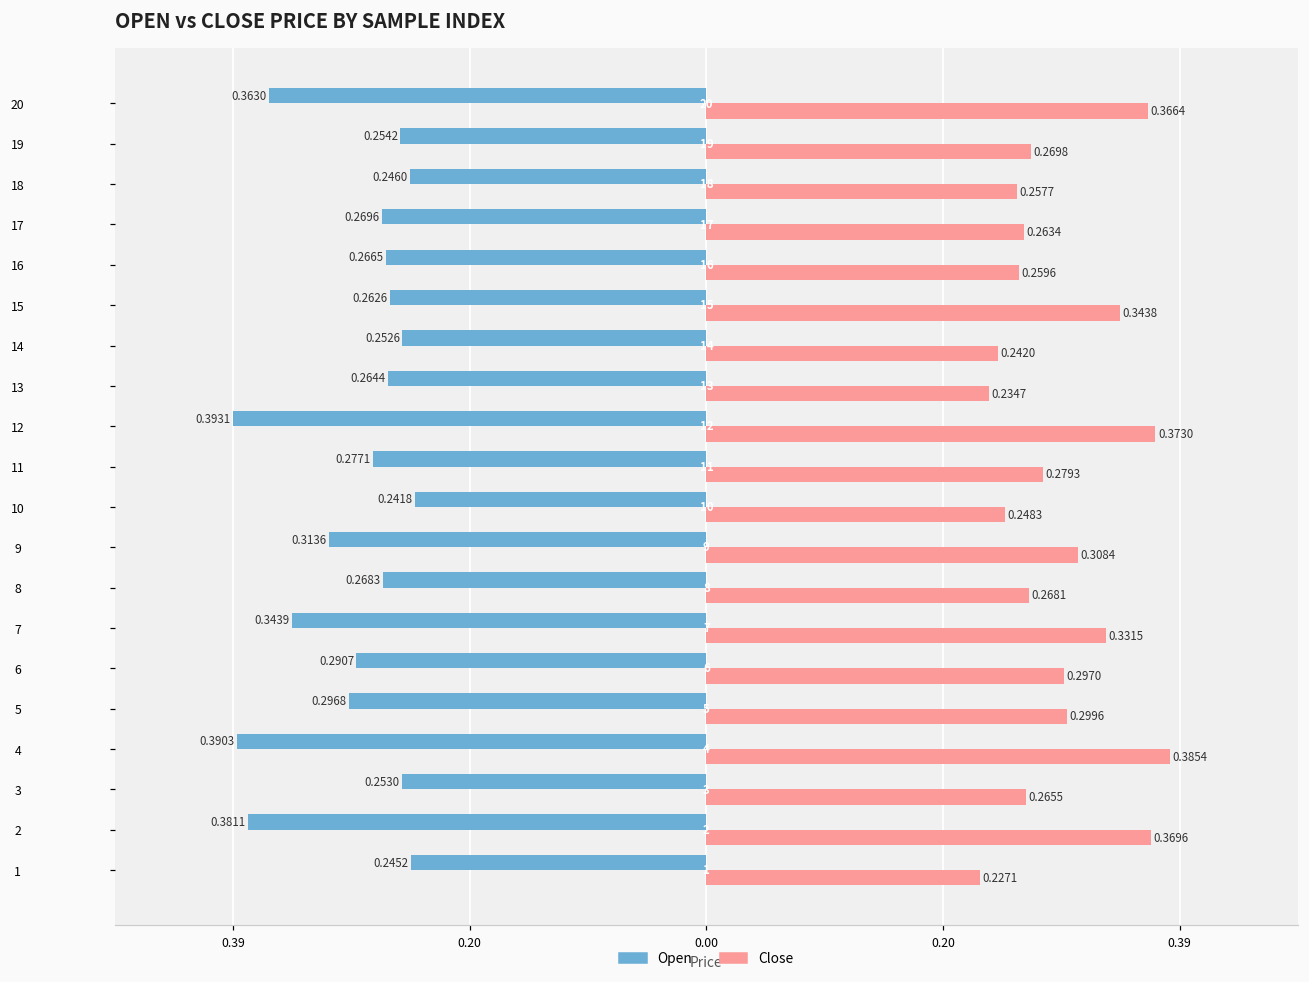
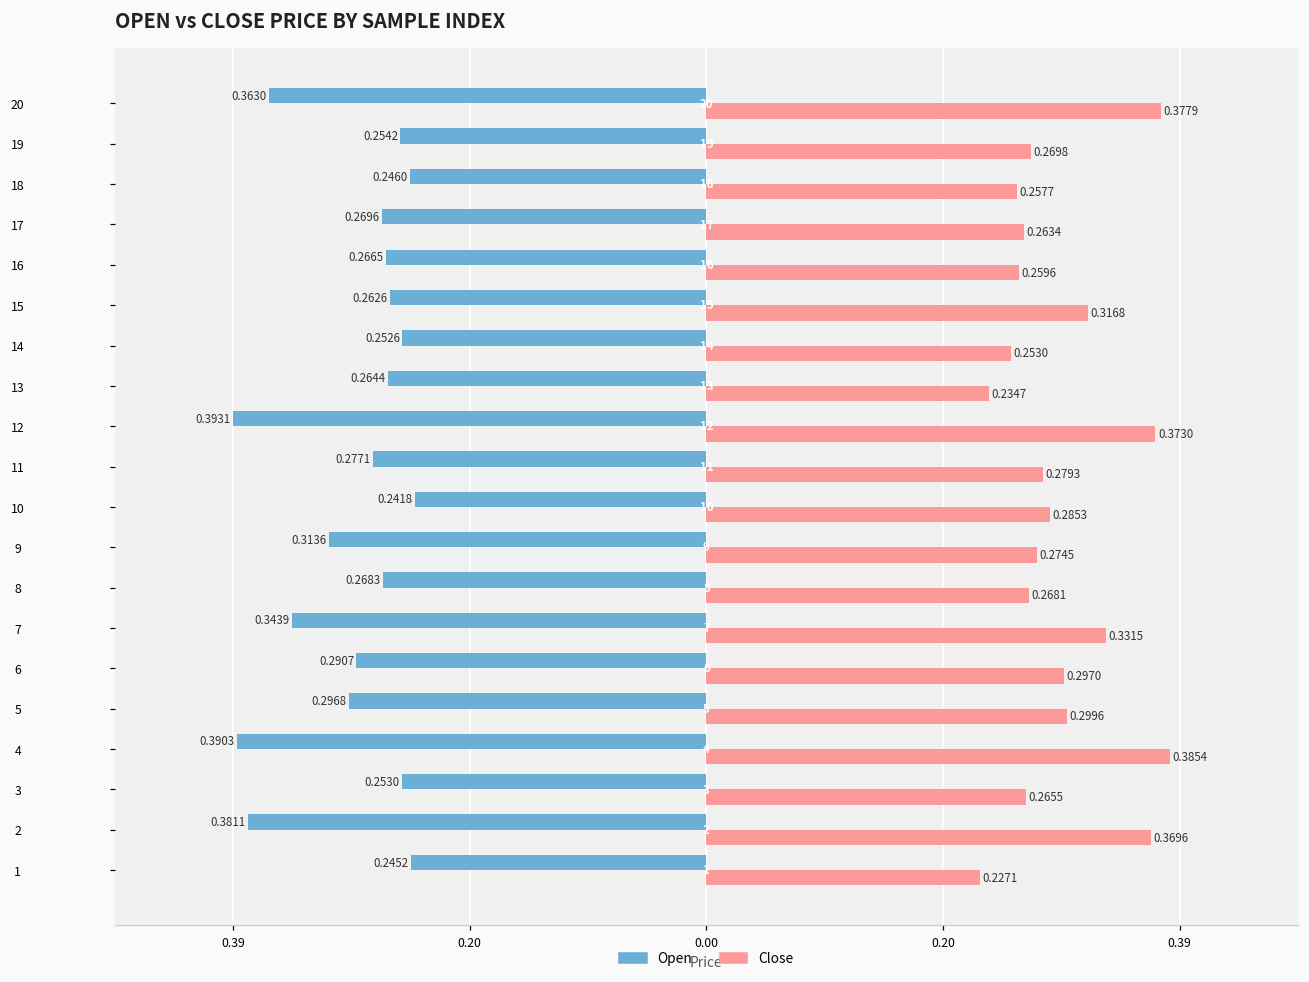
  {
    "Close": {
-     "20": 0.3664,
+     "20": 0.3779,
      "19": 0.2698,
      "18": 0.2577,
      "17": 0.2634,
      "16": 0.2596,
-     "15": 0.3438,
-     "14": 0.2420,
+     "15": 0.3168,
+     "14": 0.2530,
      "13": 0.2347,
      "12": 0.3730,
      "11": 0.2793,
-     "10": 0.2483,
-     "9": 0.3084,
+     "10": 0.2853,
+     "9": 0.2745,
      "8": 0.2681,
      "7": 0.3315,
      "6": 0.2970,
      "5": 0.2996,
      "4": 0.3854,
      "3": 0.2655,
      "2": 0.3696,
      "1": 0.2271
    }
  }
